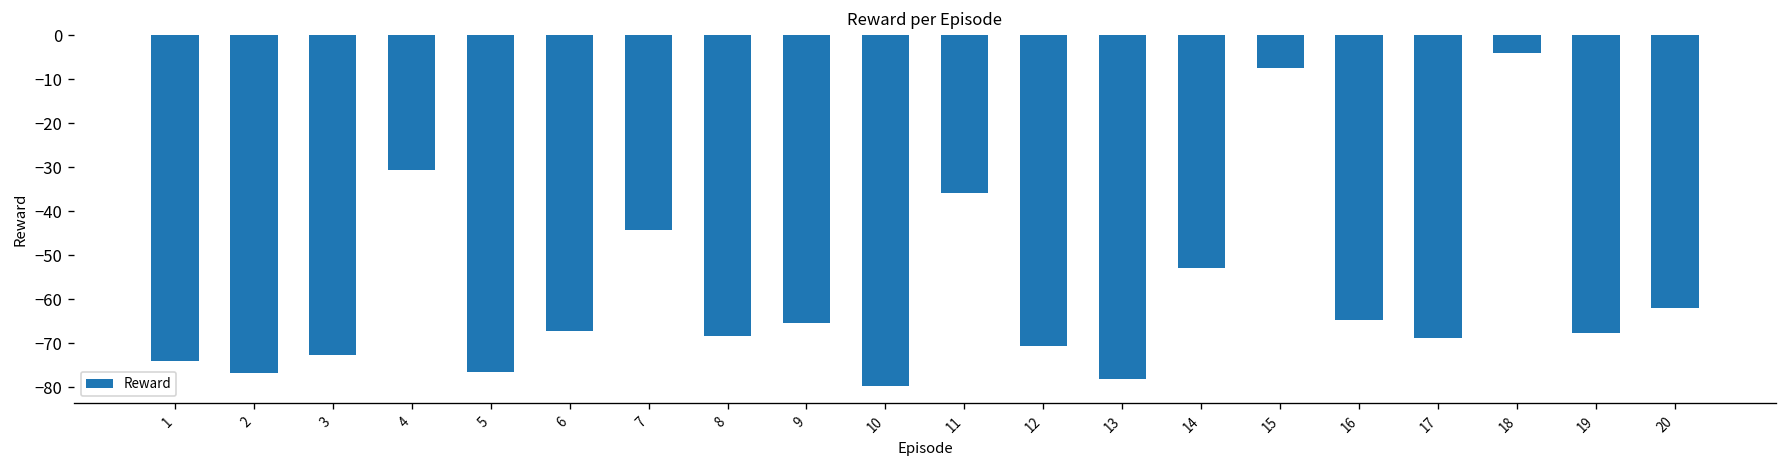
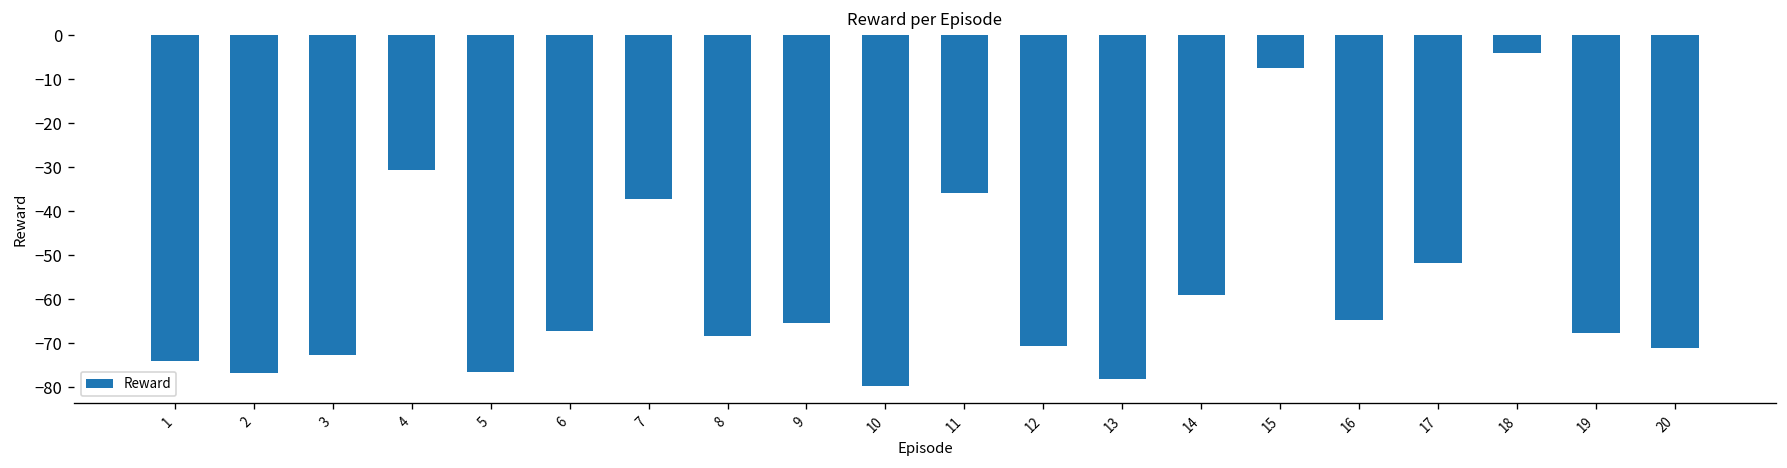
  {
    "1": -74,
    "2": -77,
    "3": -73,
    "4": -31,
    "5": -77,
    "6": -67,
-   "7": -44,
+   "7": -37,
    "8": -68,
    "9": -65,
    "10": -80,
    "11": -36,
    "12": -71,
    "13": -78,
-   "14": -53,
+   "14": -59,
    "15": -8,
    "16": -65,
-   "17": -69,
+   "17": -52,
    "18": -4,
    "19": -68,
-   "20": -62
+   "20": -71
  }
